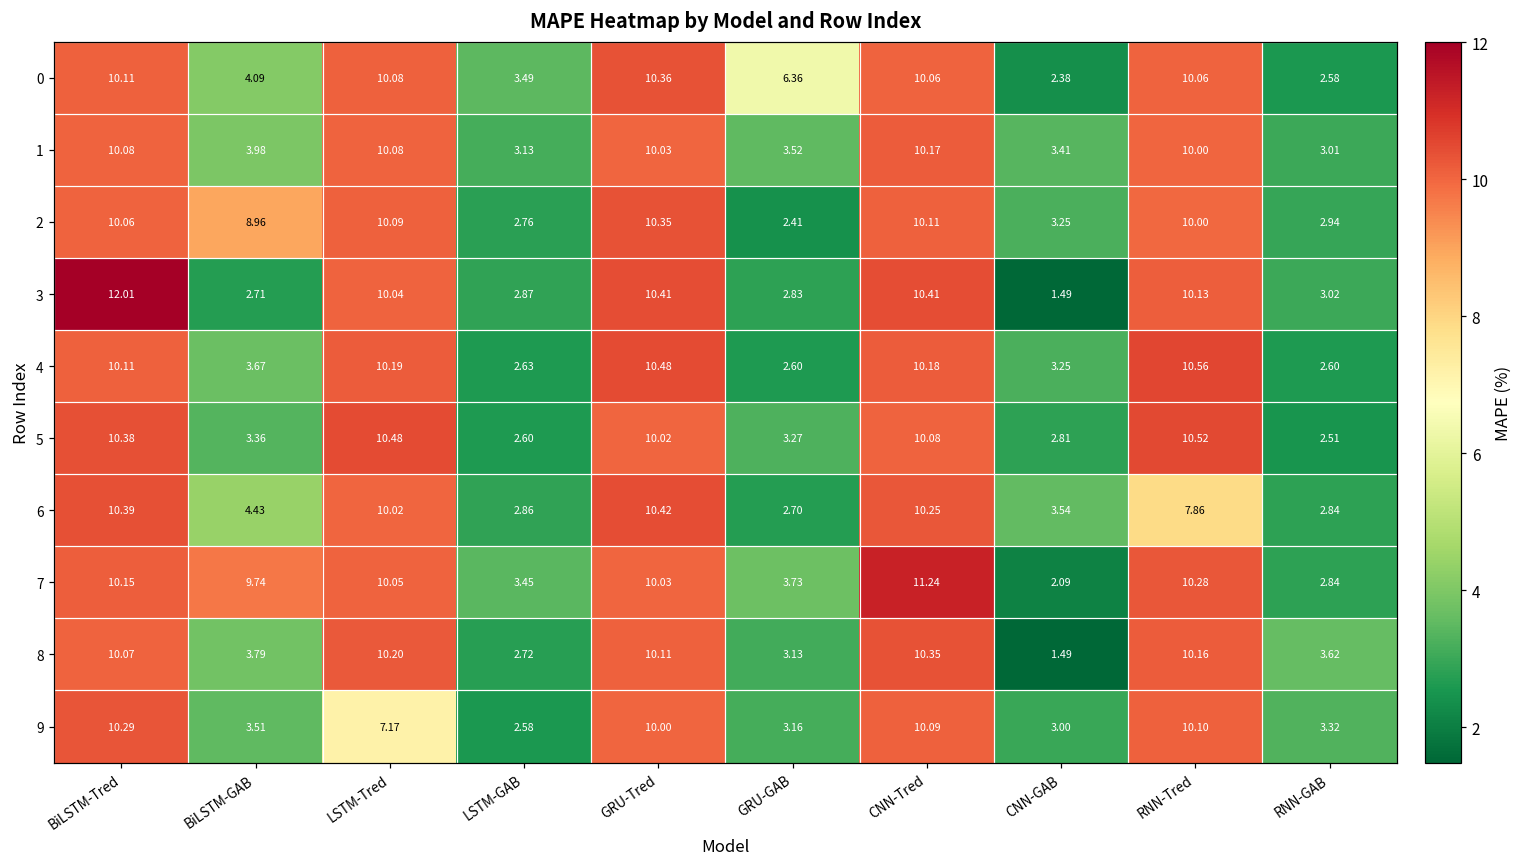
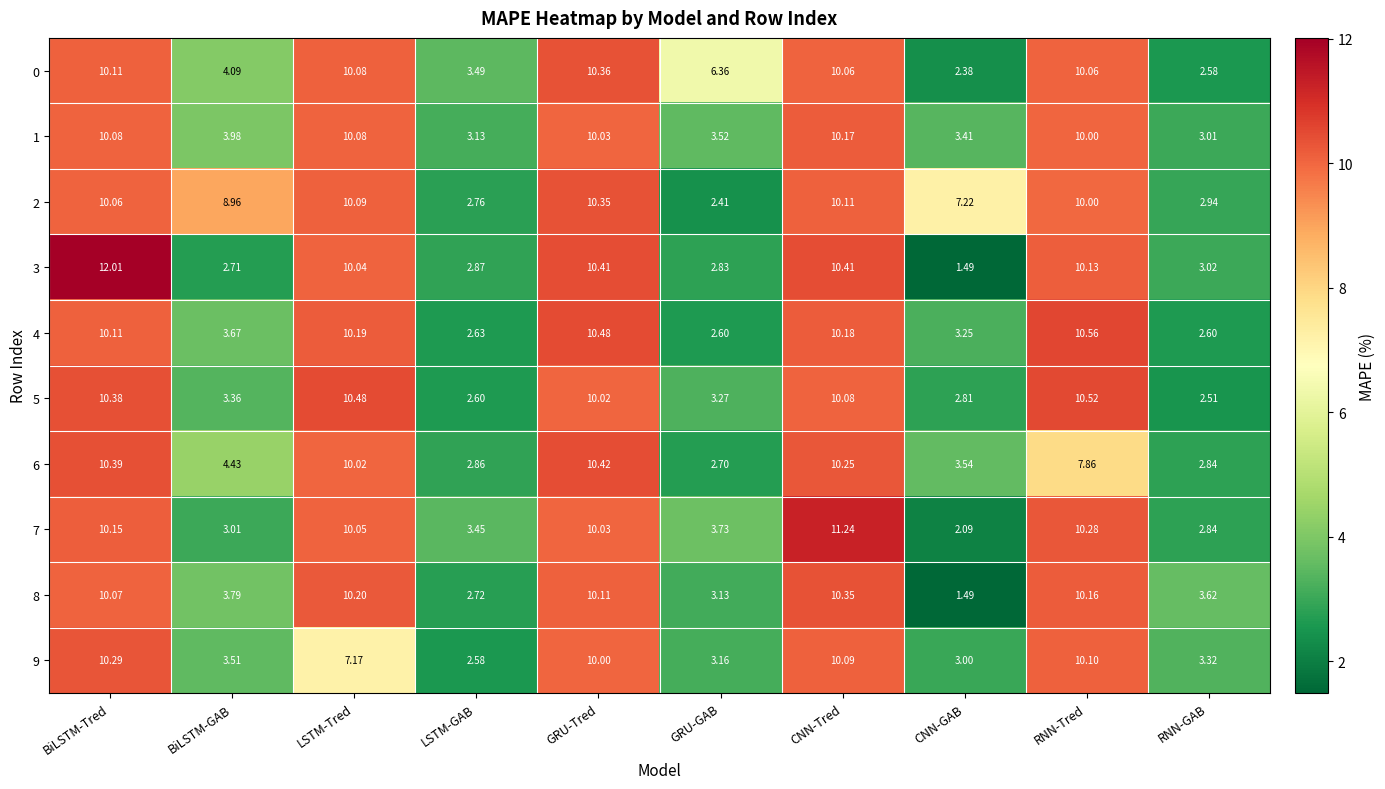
  {
    "0": {
      "BiLSTM-Tred": 10.11,
      "BiLSTM-GAB": 4.09,
      "LSTM-Tred": 10.08,
      "LSTM-GAB": 3.49,
      "GRU-Tred": 10.36,
      "GRU-GAB": 6.36,
      "CNN-Tred": 10.06,
      "CNN-GAB": 2.38,
      "RNN-Tred": 10.06,
      "RNN-GAB": 2.58
    },
    "1": {
      "BiLSTM-Tred": 10.08,
      "BiLSTM-GAB": 3.98,
      "LSTM-Tred": 10.08,
      "LSTM-GAB": 3.13,
      "GRU-Tred": 10.03,
      "GRU-GAB": 3.52,
      "CNN-Tred": 10.17,
      "CNN-GAB": 3.41,
      "RNN-Tred": 10.00,
      "RNN-GAB": 3.01
    },
    "2": {
      "BiLSTM-Tred": 10.06,
      "BiLSTM-GAB": 8.96,
      "LSTM-Tred": 10.09,
      "LSTM-GAB": 2.76,
      "GRU-Tred": 10.35,
      "GRU-GAB": 2.41,
      "CNN-Tred": 10.11,
-     "CNN-GAB": 3.25,
+     "CNN-GAB": 7.22,
      "RNN-Tred": 10.00,
      "RNN-GAB": 2.94
    },
    "3": {
      "BiLSTM-Tred": 12.01,
      "BiLSTM-GAB": 2.71,
      "LSTM-Tred": 10.04,
      "LSTM-GAB": 2.87,
      "GRU-Tred": 10.41,
      "GRU-GAB": 2.83,
      "CNN-Tred": 10.41,
      "CNN-GAB": 1.49,
      "RNN-Tred": 10.13,
      "RNN-GAB": 3.02
    },
    "4": {
      "BiLSTM-Tred": 10.11,
      "BiLSTM-GAB": 3.67,
      "LSTM-Tred": 10.19,
      "LSTM-GAB": 2.63,
      "GRU-Tred": 10.48,
      "GRU-GAB": 2.60,
      "CNN-Tred": 10.18,
      "CNN-GAB": 3.25,
      "RNN-Tred": 10.56,
      "RNN-GAB": 2.60
    },
    "5": {
      "BiLSTM-Tred": 10.38,
      "BiLSTM-GAB": 3.36,
      "LSTM-Tred": 10.48,
      "LSTM-GAB": 2.60,
      "GRU-Tred": 10.02,
      "GRU-GAB": 3.27,
      "CNN-Tred": 10.08,
      "CNN-GAB": 2.81,
      "RNN-Tred": 10.52,
      "RNN-GAB": 2.51
    },
    "6": {
      "BiLSTM-Tred": 10.39,
      "BiLSTM-GAB": 4.43,
      "LSTM-Tred": 10.02,
      "LSTM-GAB": 2.86,
      "GRU-Tred": 10.42,
      "GRU-GAB": 2.70,
      "CNN-Tred": 10.25,
      "CNN-GAB": 3.54,
      "RNN-Tred": 7.86,
      "RNN-GAB": 2.84
    },
    "7": {
      "BiLSTM-Tred": 10.15,
-     "BiLSTM-GAB": 9.74,
+     "BiLSTM-GAB": 3.01,
      "LSTM-Tred": 10.05,
      "LSTM-GAB": 3.45,
      "GRU-Tred": 10.03,
      "GRU-GAB": 3.73,
      "CNN-Tred": 11.24,
      "CNN-GAB": 2.09,
      "RNN-Tred": 10.28,
      "RNN-GAB": 2.84
    },
    "8": {
      "BiLSTM-Tred": 10.07,
      "BiLSTM-GAB": 3.79,
      "LSTM-Tred": 10.20,
      "LSTM-GAB": 2.72,
      "GRU-Tred": 10.11,
      "GRU-GAB": 3.13,
      "CNN-Tred": 10.35,
      "CNN-GAB": 1.49,
      "RNN-Tred": 10.16,
      "RNN-GAB": 3.62
    },
    "9": {
      "BiLSTM-Tred": 10.29,
      "BiLSTM-GAB": 3.51,
      "LSTM-Tred": 7.17,
      "LSTM-GAB": 2.58,
      "GRU-Tred": 10.00,
      "GRU-GAB": 3.16,
      "CNN-Tred": 10.09,
      "CNN-GAB": 3.00,
      "RNN-Tred": 10.10,
      "RNN-GAB": 3.32
    }
  }
